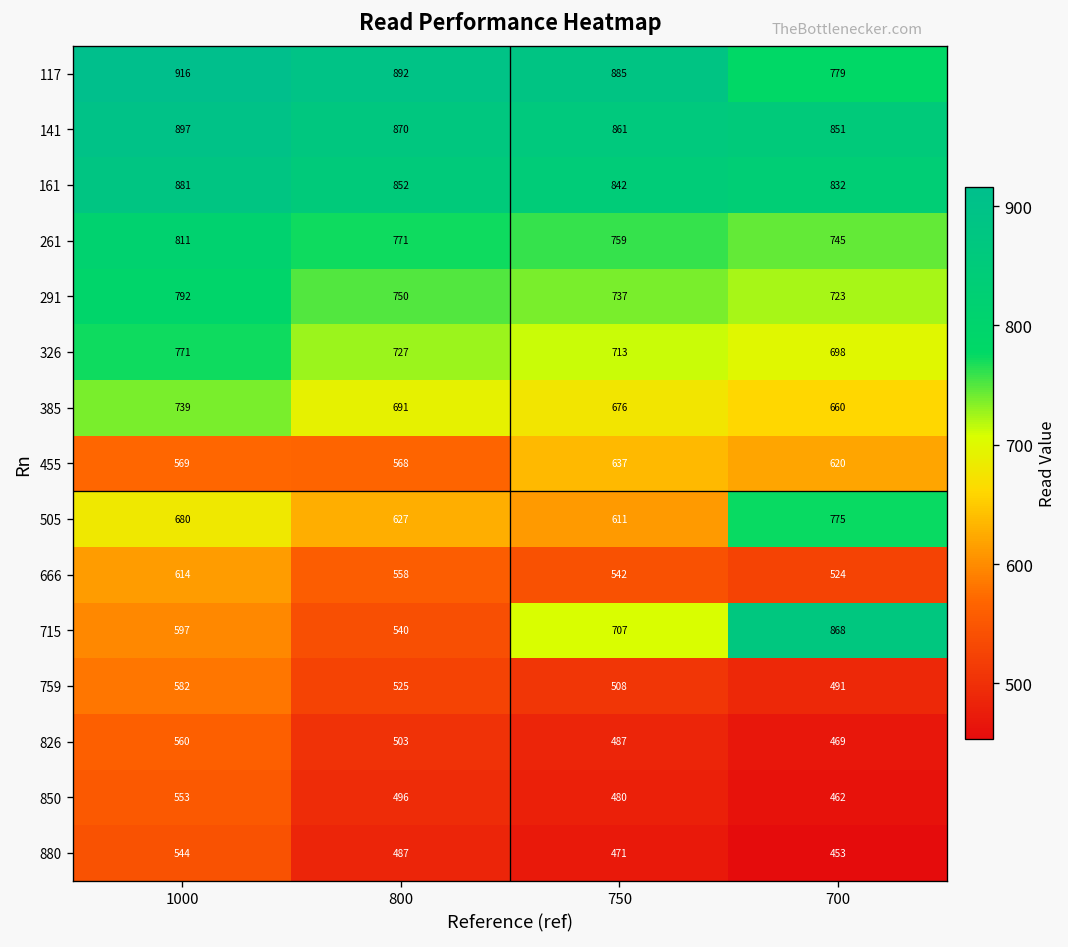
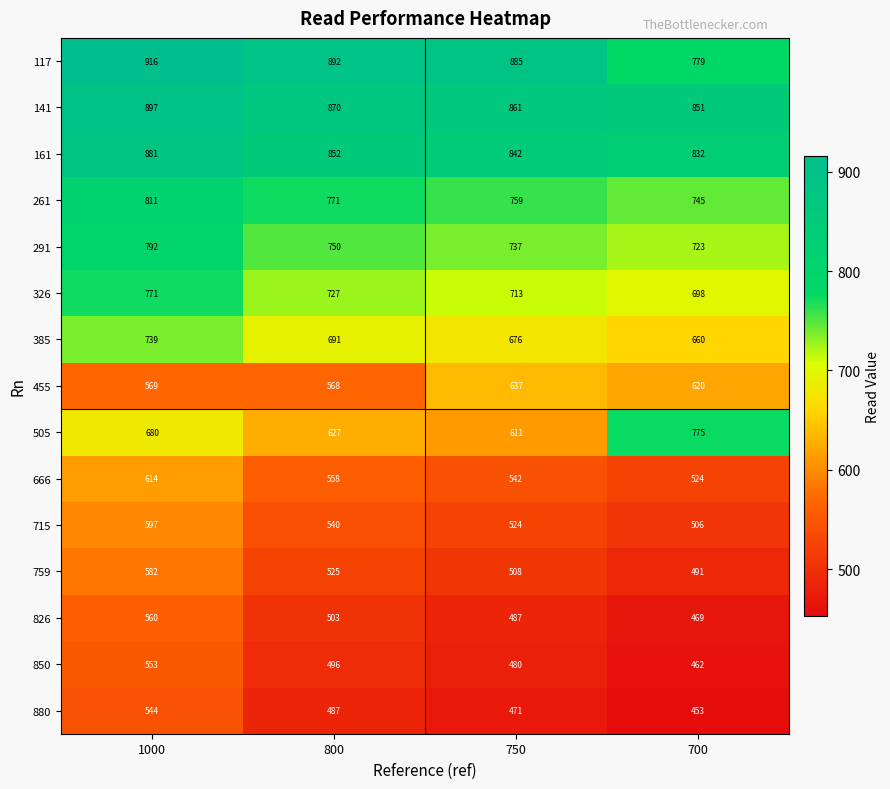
  {
    "117": {
      "1000": 916,
      "800": 892,
      "750": 885,
      "700": 779
    },
    "141": {
      "1000": 897,
      "800": 870,
      "750": 861,
      "700": 851
    },
    "161": {
      "1000": 881,
      "800": 852,
      "750": 842,
      "700": 832
    },
    "261": {
      "1000": 811,
      "800": 771,
      "750": 759,
      "700": 745
    },
    "291": {
      "1000": 792,
      "800": 750,
      "750": 737,
      "700": 723
    },
    "326": {
      "1000": 771,
      "800": 727,
      "750": 713,
      "700": 698
    },
    "385": {
      "1000": 739,
      "800": 691,
      "750": 676,
      "700": 660
    },
    "455": {
      "1000": 569,
      "800": 568,
      "750": 637,
      "700": 620
    },
    "505": {
      "1000": 680,
      "800": 627,
      "750": 611,
      "700": 775
    },
    "666": {
      "1000": 614,
      "800": 558,
      "750": 542,
      "700": 524
    },
    "715": {
      "1000": 597,
      "800": 540,
-     "750": 707,
-     "700": 868
+     "750": 524,
+     "700": 506
    },
    "759": {
      "1000": 582,
      "800": 525,
      "750": 508,
      "700": 491
    },
    "826": {
      "1000": 560,
      "800": 503,
      "750": 487,
      "700": 469
    },
    "850": {
      "1000": 553,
      "800": 496,
      "750": 480,
      "700": 462
    },
    "880": {
      "1000": 544,
      "800": 487,
      "750": 471,
      "700": 453
    }
  }
